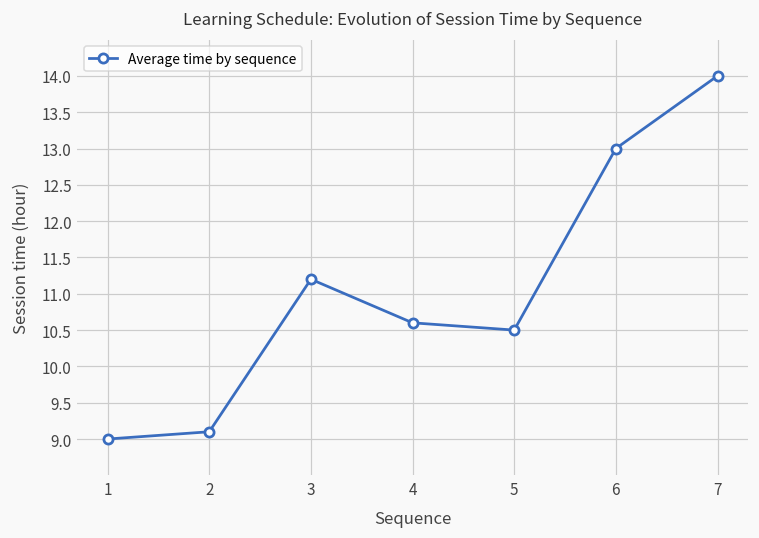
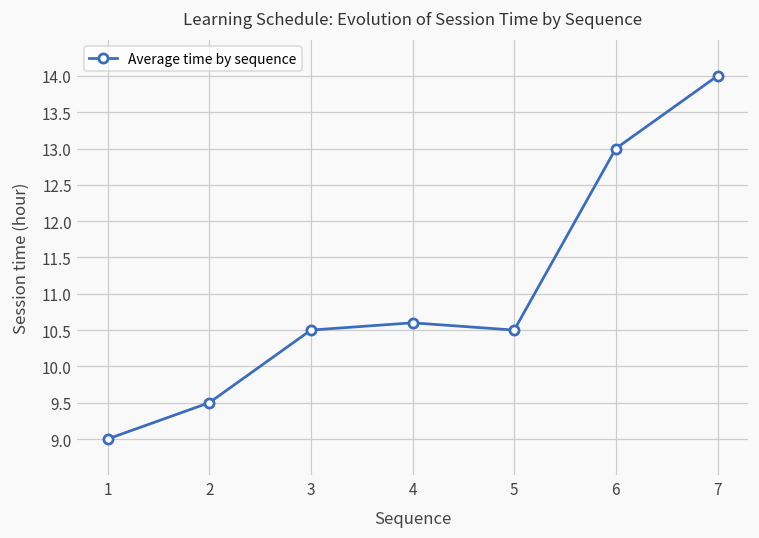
  {
    "1": 9.0,
-   "2": 9.1,
-   "3": 11.2,
+   "2": 9.5,
+   "3": 10.5,
    "4": 10.6,
    "5": 10.5,
    "6": 13.0,
    "7": 14.0
  }
